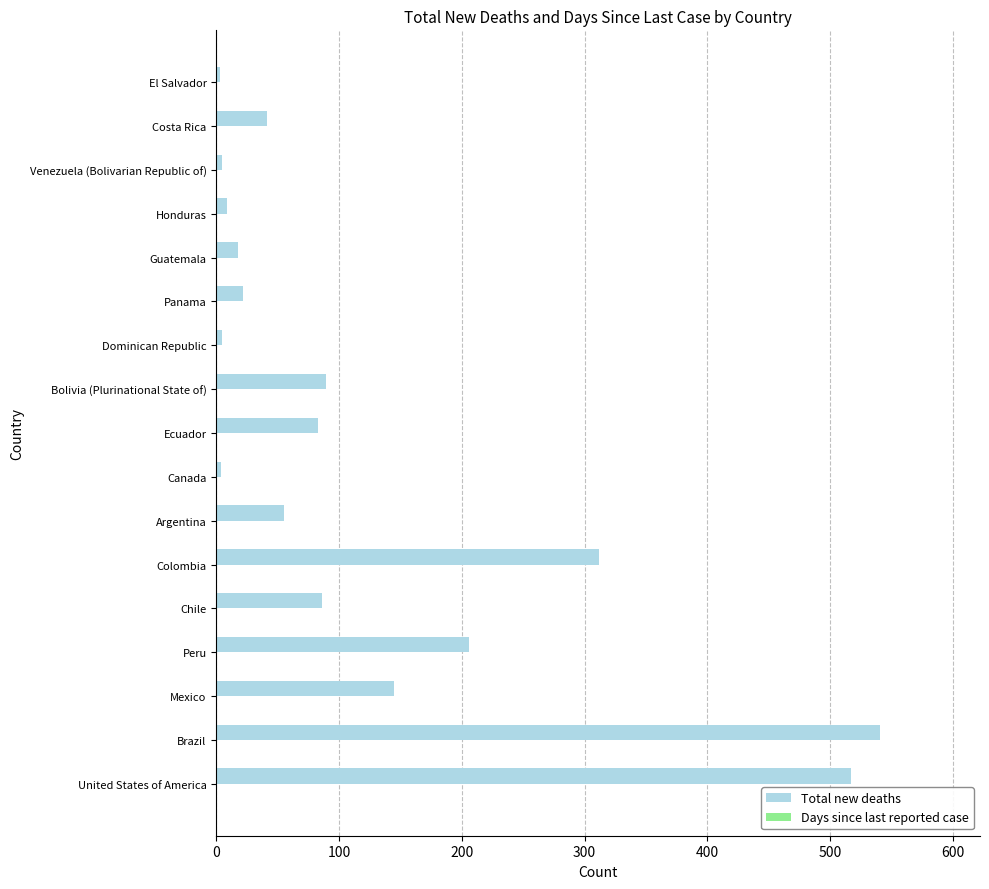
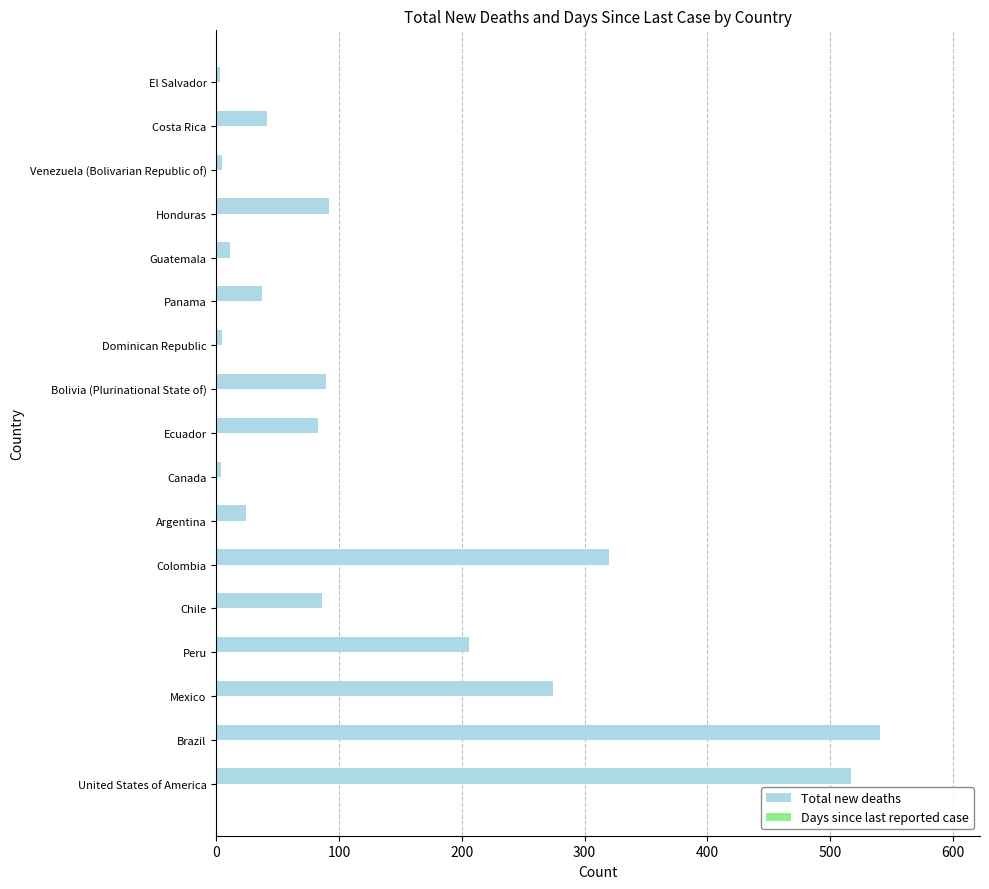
  {
    "Total new deaths": {
      "El Salvador": 3,
      "Costa Rica": 41,
      "Venezuela (Bolivarian Republic of)": 5,
-     "Honduras": 9,
-     "Guatemala": 18,
-     "Panama": 22,
+     "Honduras": 92,
+     "Guatemala": 11,
+     "Panama": 37,
      "Dominican Republic": 5,
      "Bolivia (Plurinational State of)": 89,
      "Ecuador": 83,
      "Canada": 4,
-     "Argentina": 55,
-     "Colombia": 312,
+     "Argentina": 24,
+     "Colombia": 320,
      "Chile": 86,
      "Peru": 206,
-     "Mexico": 145,
+     "Mexico": 274,
      "Brazil": 541,
      "United States of America": 517
    },
    "Days since last reported case": {
      "El Salvador": 0,
      "Costa Rica": 0,
      "Venezuela (Bolivarian Republic of)": 0,
      "Honduras": 0,
      "Guatemala": 0,
      "Panama": 0,
      "Dominican Republic": 0,
      "Bolivia (Plurinational State of)": 0,
      "Ecuador": 0,
      "Canada": 0,
      "Argentina": 0,
      "Colombia": 0,
      "Chile": 0,
      "Peru": 0,
      "Mexico": 0,
      "Brazil": 0,
      "United States of America": 0
    }
  }
